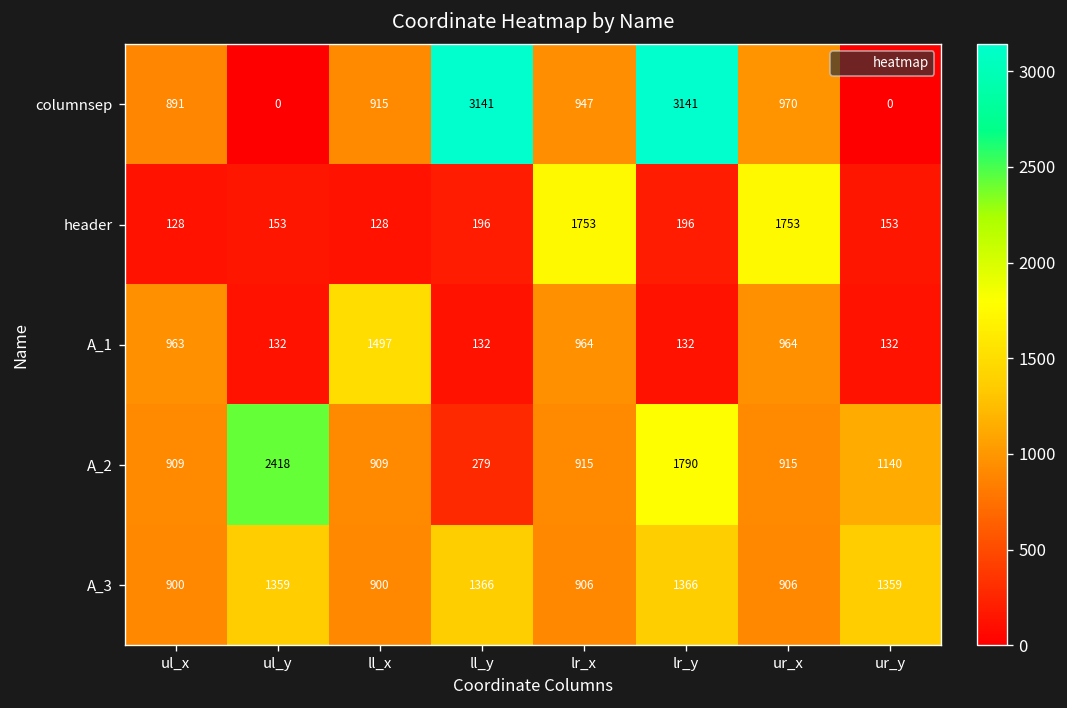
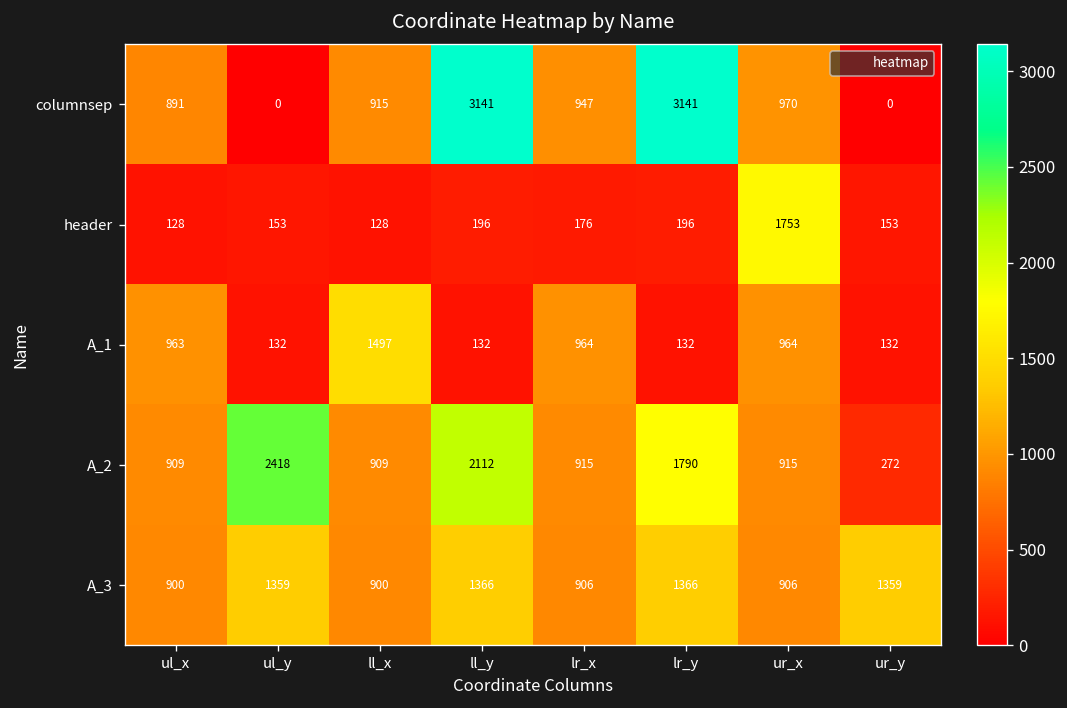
  {
    "columnsep": {
      "ul_x": 891,
      "ul_y": 0,
      "ll_x": 915,
      "ll_y": 3141,
      "lr_x": 947,
      "lr_y": 3141,
      "ur_x": 970,
      "ur_y": 0
    },
    "header": {
      "ul_x": 128,
      "ul_y": 153,
      "ll_x": 128,
      "ll_y": 196,
-     "lr_x": 1753,
+     "lr_x": 176,
      "lr_y": 196,
      "ur_x": 1753,
      "ur_y": 153
    },
    "A_1": {
      "ul_x": 963,
      "ul_y": 132,
      "ll_x": 1497,
      "ll_y": 132,
      "lr_x": 964,
      "lr_y": 132,
      "ur_x": 964,
      "ur_y": 132
    },
    "A_2": {
      "ul_x": 909,
      "ul_y": 2418,
      "ll_x": 909,
-     "ll_y": 279,
+     "ll_y": 2112,
      "lr_x": 915,
      "lr_y": 1790,
      "ur_x": 915,
-     "ur_y": 1140
+     "ur_y": 272
    },
    "A_3": {
      "ul_x": 900,
      "ul_y": 1359,
      "ll_x": 900,
      "ll_y": 1366,
      "lr_x": 906,
      "lr_y": 1366,
      "ur_x": 906,
      "ur_y": 1359
    }
  }
